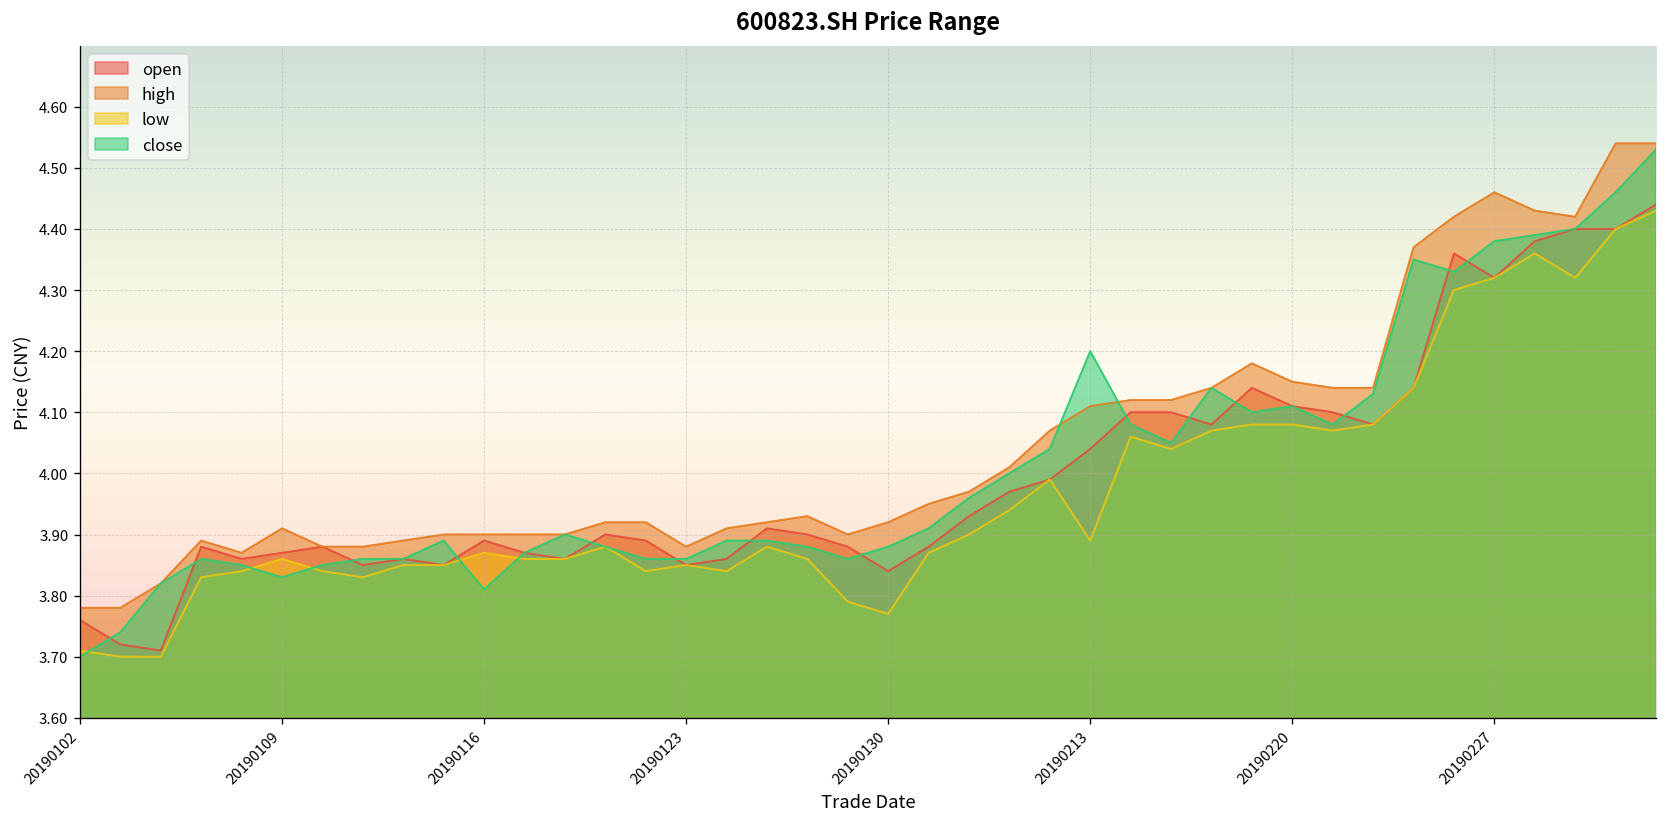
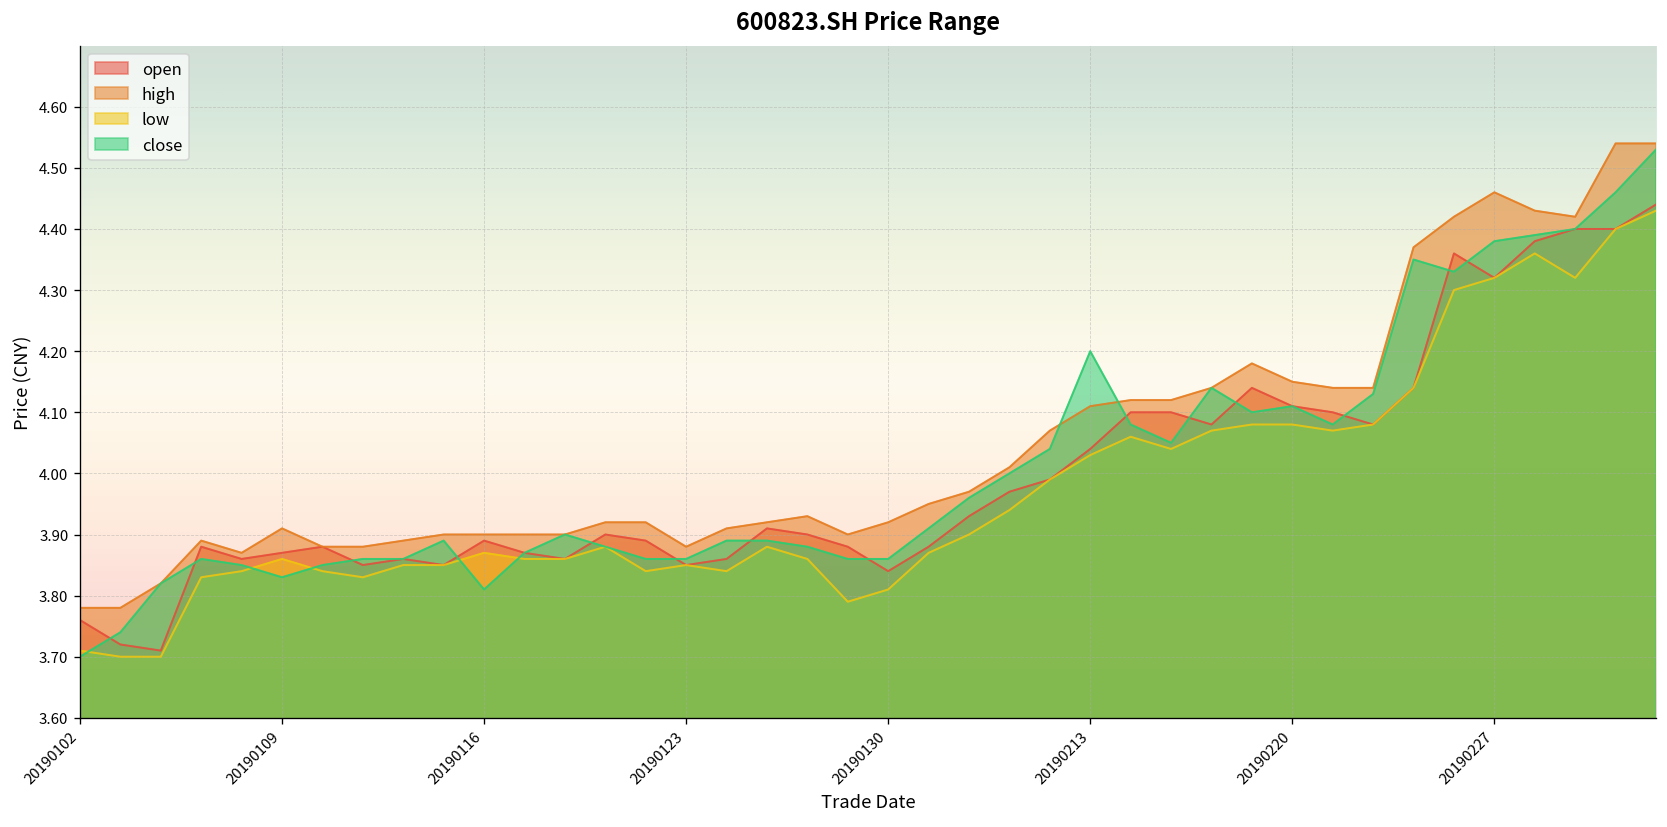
  {
    "low": {
      "20190102": 3.71,
      "20190109": 3.86,
      "20190116": 3.87,
-     "20190130": 3.77,
-     "20190213": 3.89,
+     "20190130": 3.81,
+     "20190213": 4.03,
      "20190220": 4.08
    },
    "close": {
      "20190102": 3.70,
      "20190109": 3.83,
      "20190116": 3.81,
      "20190123": 3.86,
-     "20190130": 3.88,
+     "20190130": 3.86,
      "20190213": 4.20,
      "20190227": 4.38
    }
  }
